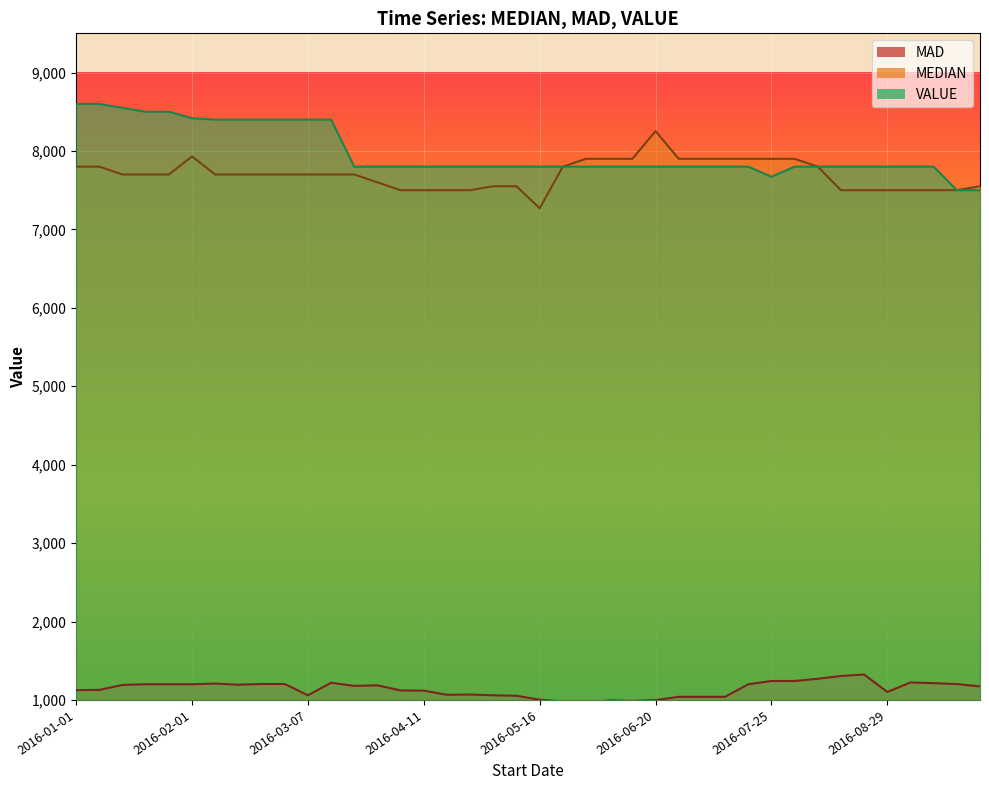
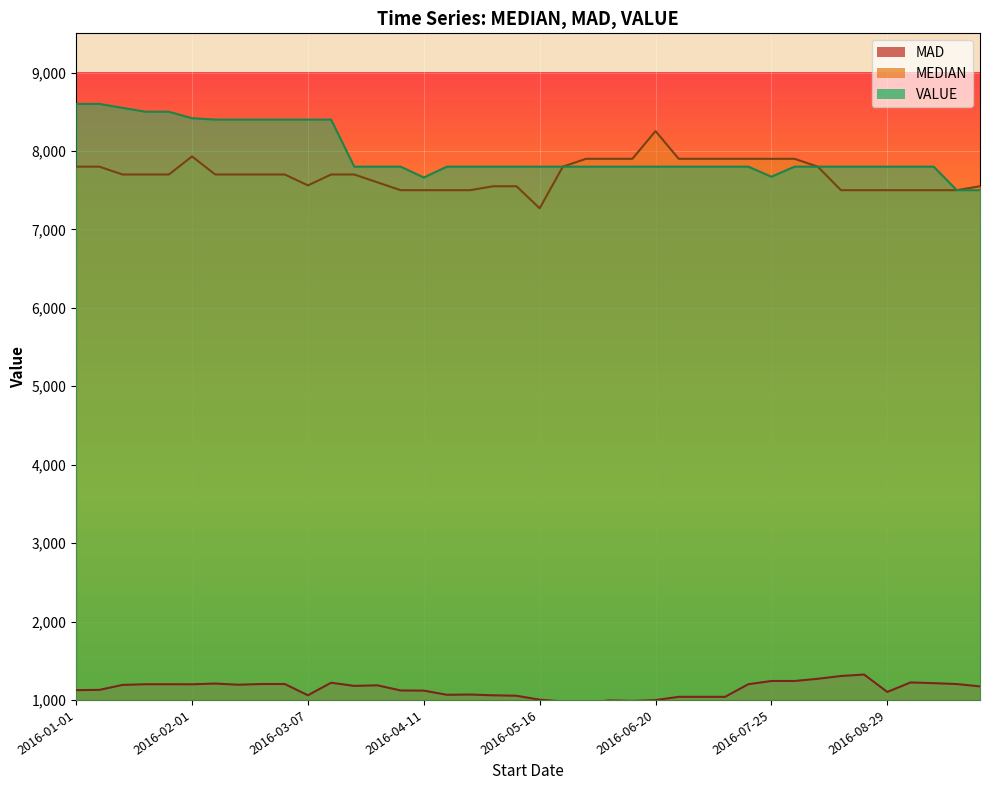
  {
    "MAD": {
      "2016-01-01": "1,100",
      "2016-02-01": "1,200",
      "2016-03-07": "1,100",
      "2016-04-11": "1,100",
      "2016-05-16": "1,000",
      "2016-06-20": "1,000",
      "2016-07-25": "1,200",
      "2016-08-29": "1,100"
    },
    "MEDIAN": {
      "2016-01-01": "7,800",
      "2016-02-01": "7,900",
-     "2016-03-07": "7,700",
+     "2016-03-07": "7,600",
      "2016-04-11": "7,500",
      "2016-05-16": "7,300",
      "2016-06-20": "8,300",
      "2016-07-25": "7,900",
      "2016-08-29": "7,500"
    },
    "VALUE": {
      "2016-01-01": "8,600",
      "2016-02-01": "8,400",
      "2016-03-07": "8,400",
-     "2016-04-11": "7,800",
+     "2016-04-11": "7,700",
      "2016-05-16": "7,800",
      "2016-06-20": "7,800",
      "2016-07-25": "7,700",
      "2016-08-29": "7,800"
    }
  }
